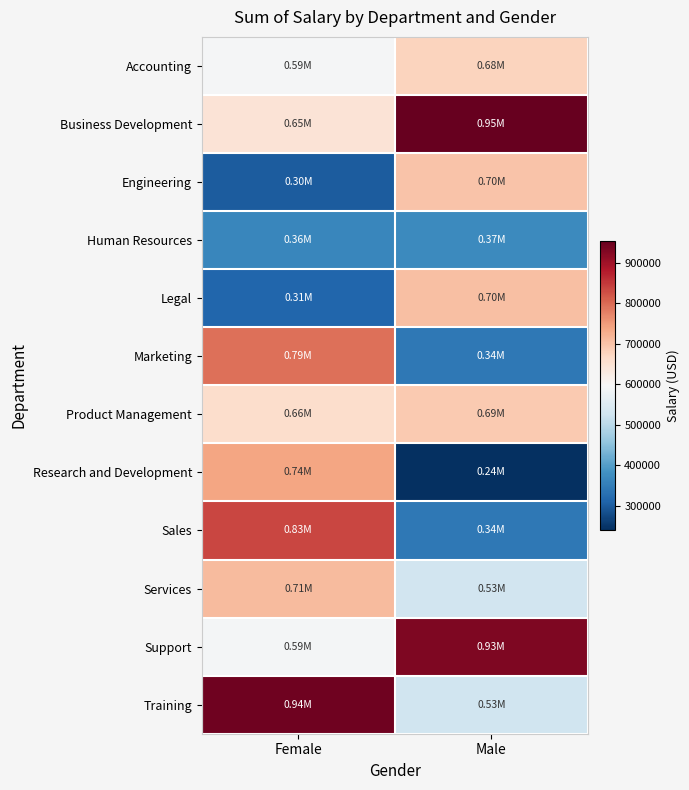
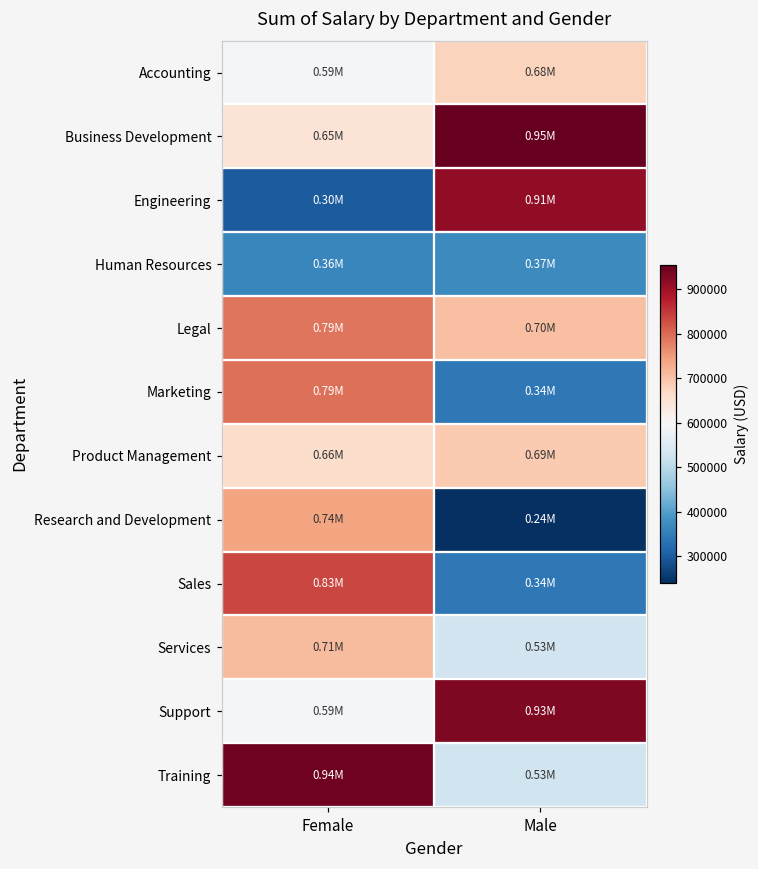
  {
    "Accounting": {
      "Female": "0.59M",
      "Male": "0.68M"
    },
    "Business Development": {
      "Female": "0.65M",
      "Male": "0.95M"
    },
    "Engineering": {
      "Female": "0.30M",
-     "Male": "0.70M"
+     "Male": "0.91M"
    },
    "Human Resources": {
      "Female": "0.36M",
      "Male": "0.37M"
    },
    "Legal": {
-     "Female": "0.31M",
+     "Female": "0.79M",
      "Male": "0.70M"
    },
    "Marketing": {
      "Female": "0.79M",
      "Male": "0.34M"
    },
    "Product Management": {
      "Female": "0.66M",
      "Male": "0.69M"
    },
    "Research and Development": {
      "Female": "0.74M",
      "Male": "0.24M"
    },
    "Sales": {
      "Female": "0.83M",
      "Male": "0.34M"
    },
    "Services": {
      "Female": "0.71M",
      "Male": "0.53M"
    },
    "Support": {
      "Female": "0.59M",
      "Male": "0.93M"
    },
    "Training": {
      "Female": "0.94M",
      "Male": "0.53M"
    }
  }
